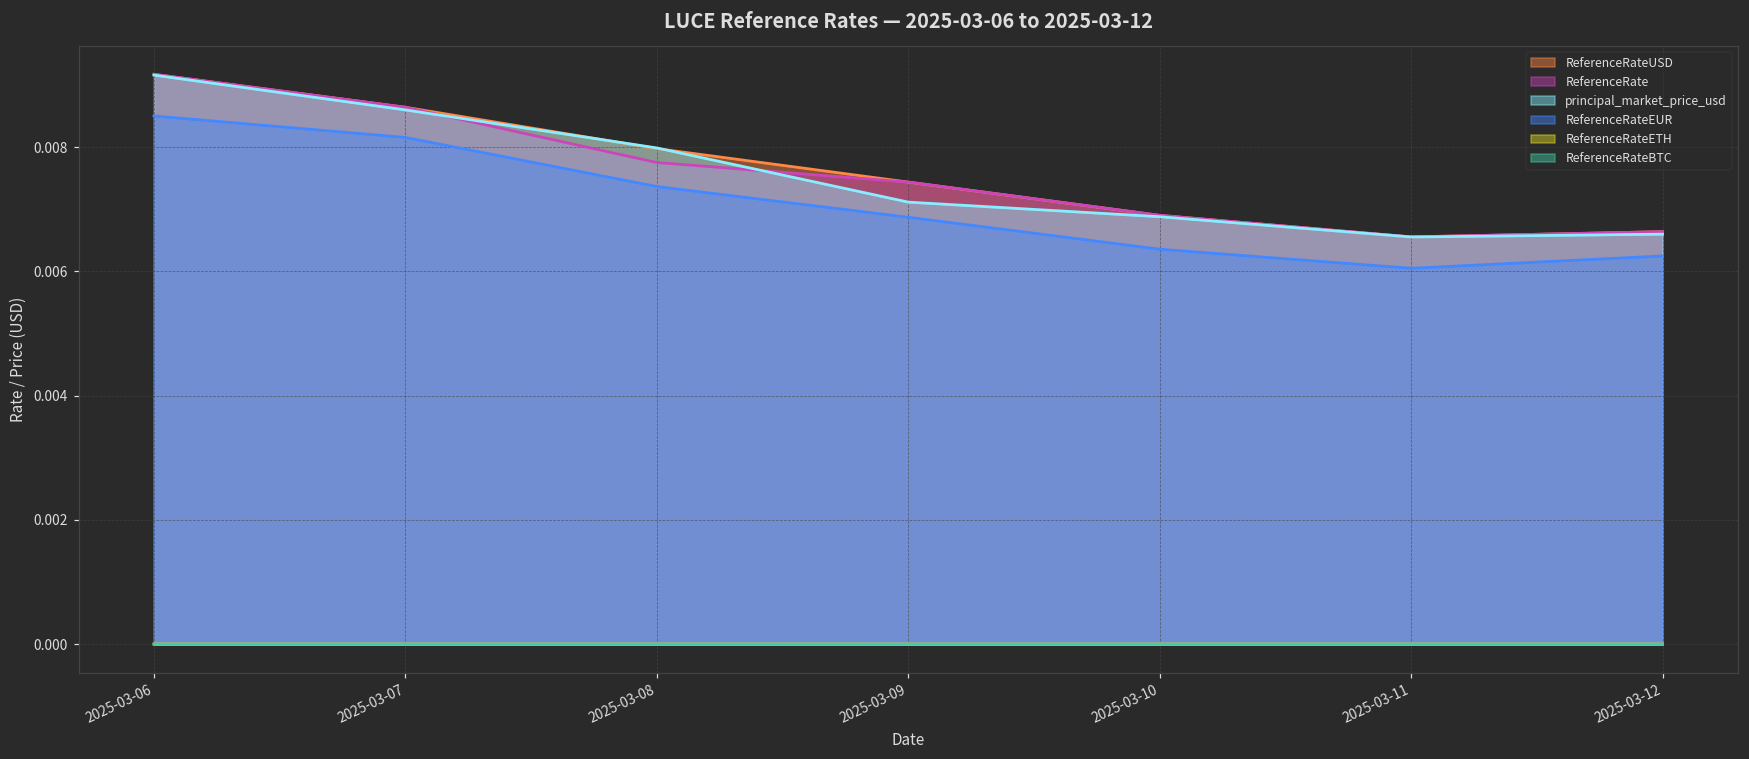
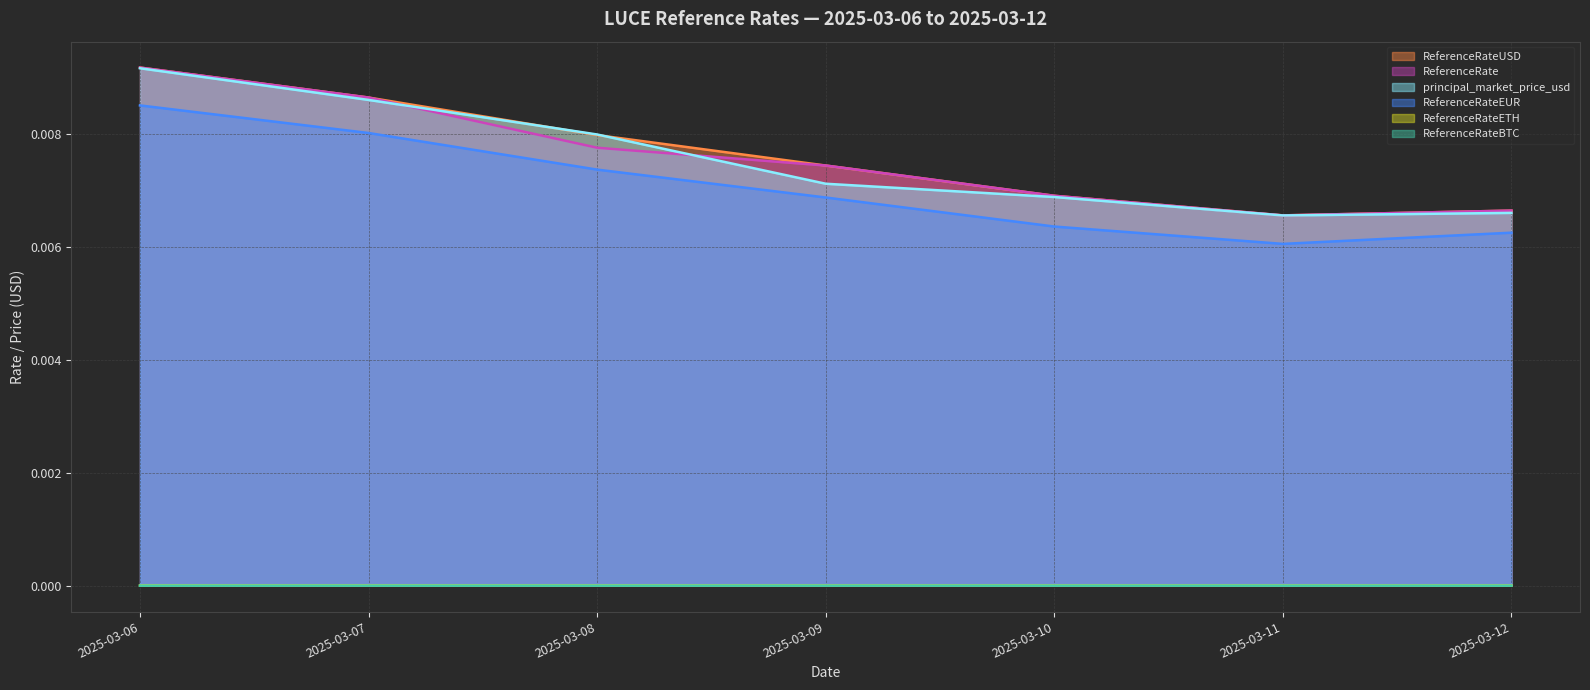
  {
    "ReferenceRate": {
      "2025-03-08": 0.0078
    },
    "principal_market_price_usd": {
      "2025-03-09": 0.0071
    },
    "ReferenceRateEUR": {
      "2025-03-06": 0.0085,
-     "2025-03-07": 0.0082,
+     "2025-03-07": 0.0080,
      "2025-03-08": 0.0074,
      "2025-03-09": 0.0069,
      "2025-03-10": 0.0064,
      "2025-03-11": 0.0060,
      "2025-03-12": 0.0062
    }
  }
